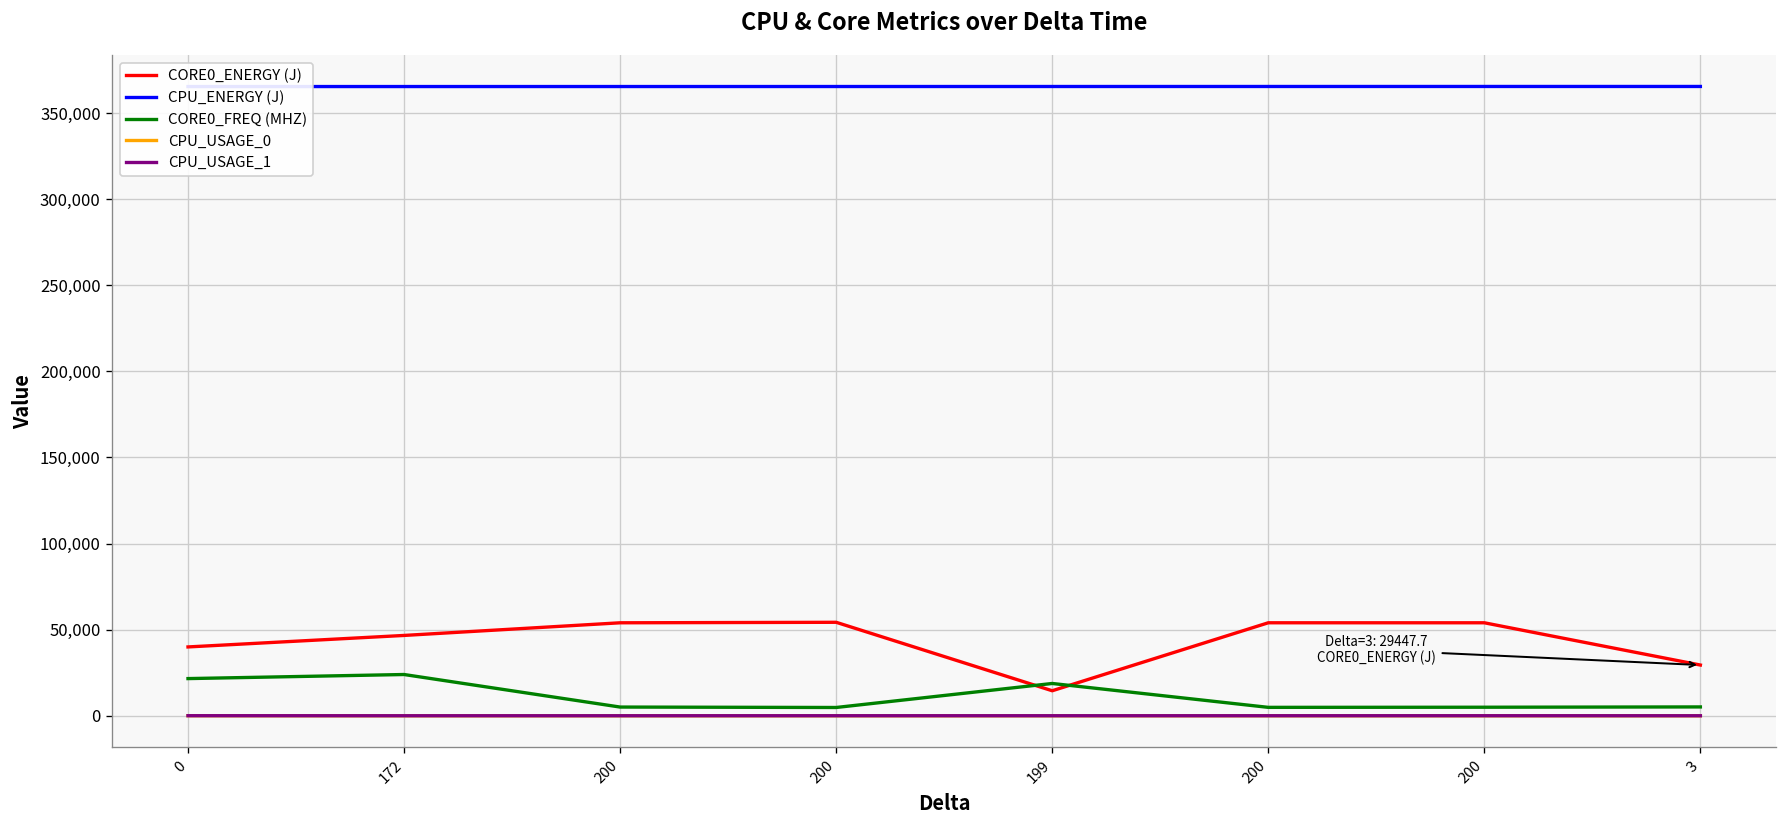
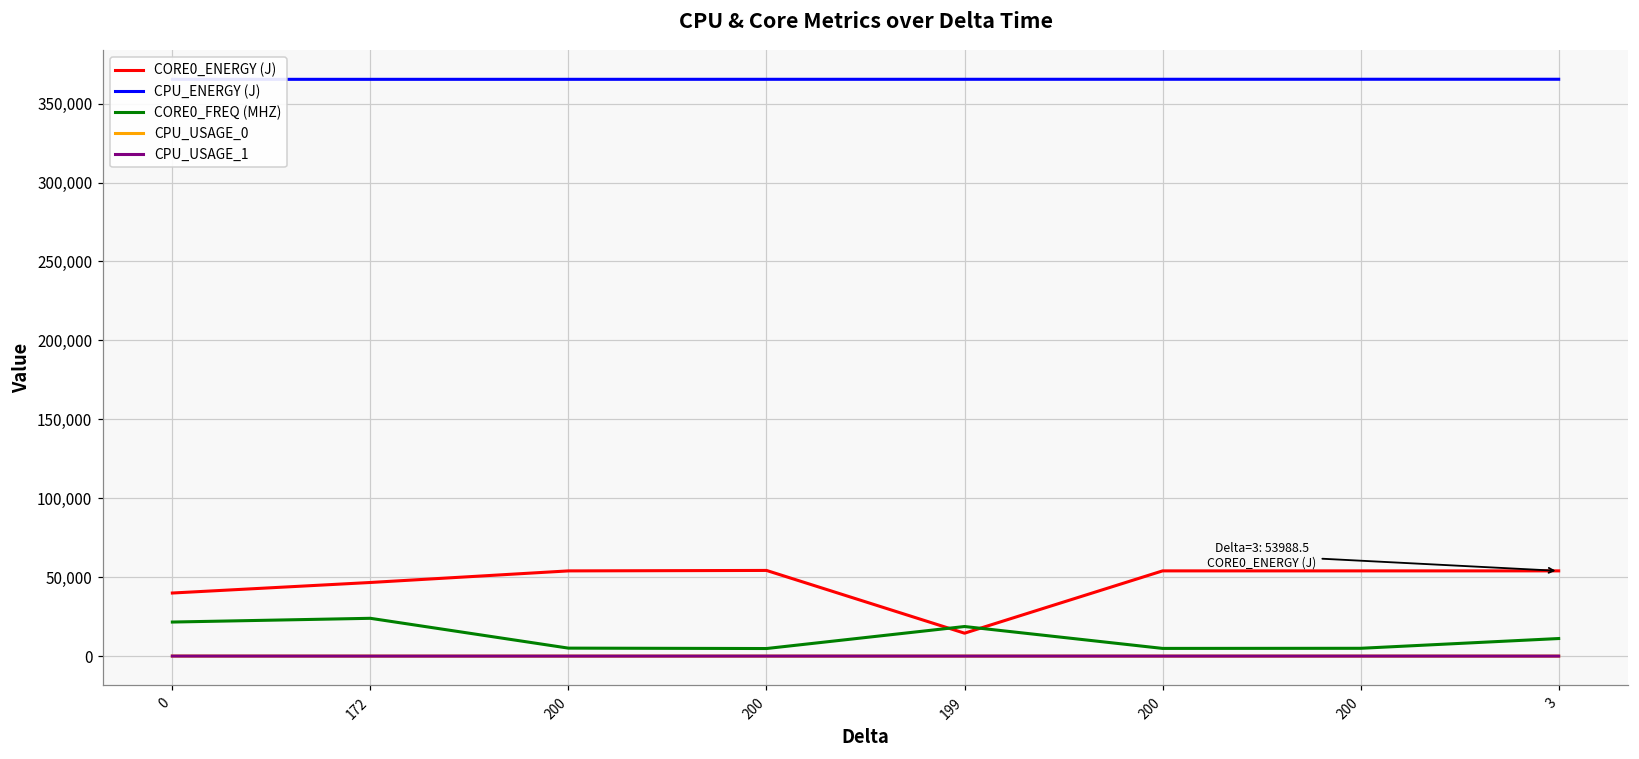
  {
    "CORE0_ENERGY (J)": {
-     "3": "29447.7"
+     "3": "53988.5"
    },
    "CPU_ENERGY (J)": {
      "172": "365,000",
      "199": "365,000",
      "3": "365,000"
    },
    "CORE0_FREQ (MHZ)": {
      "0": "22,000",
      "172": "24,000",
      "199": "19,000",
-     "3": "5,000"
+     "3": "11,000"
    },
    "CPU_USAGE_1": {
      "0": "0",
      "172": "0",
      "199": "0",
      "3": "0"
    }
  }
